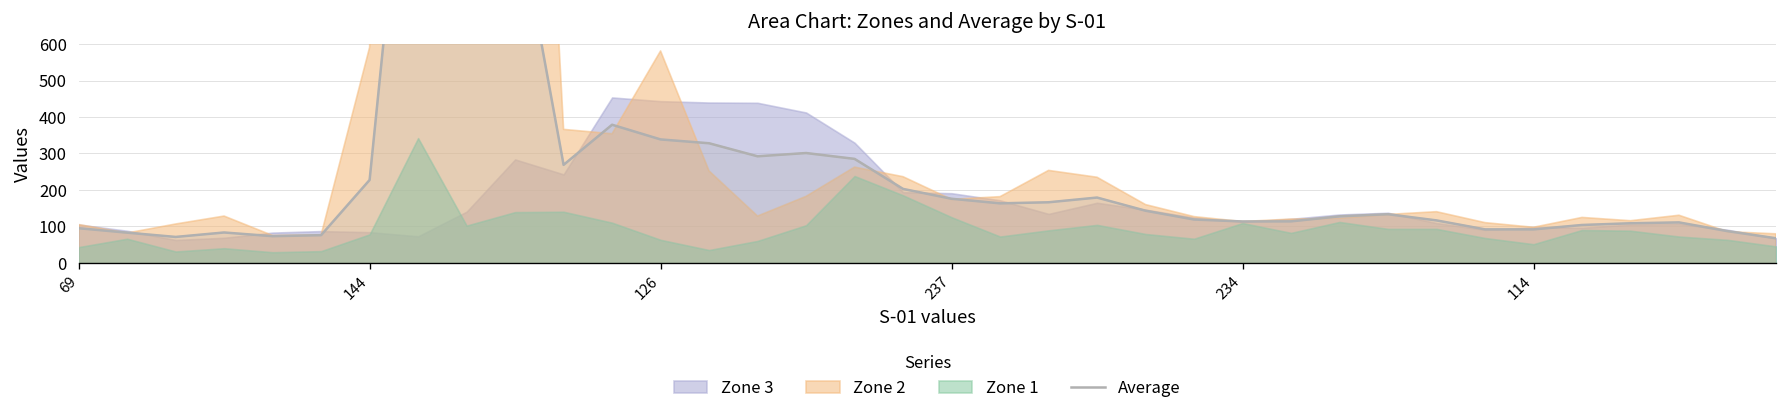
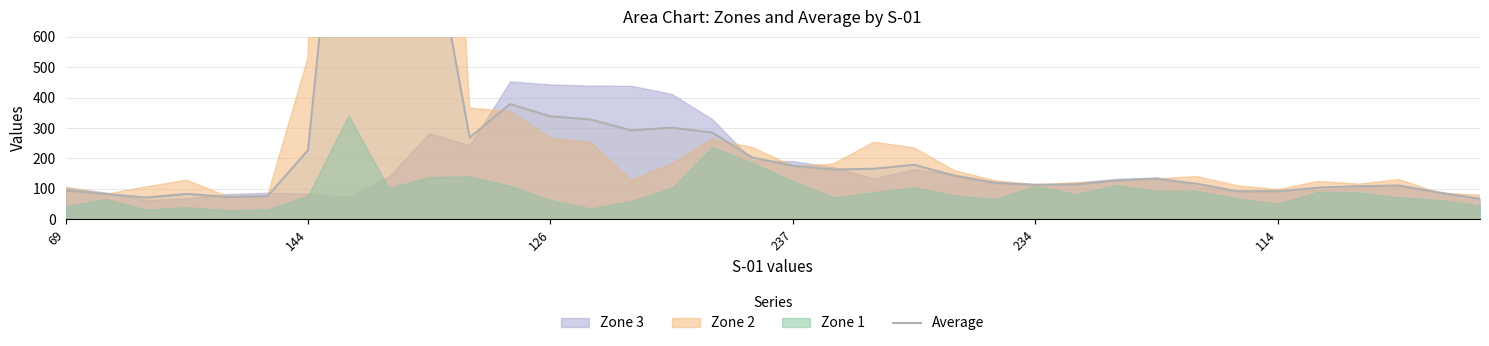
  {
    "Zone 2": {
-     "144": 590,
-     "126": 580
+     "144": 530,
+     "126": 270
    }
  }
